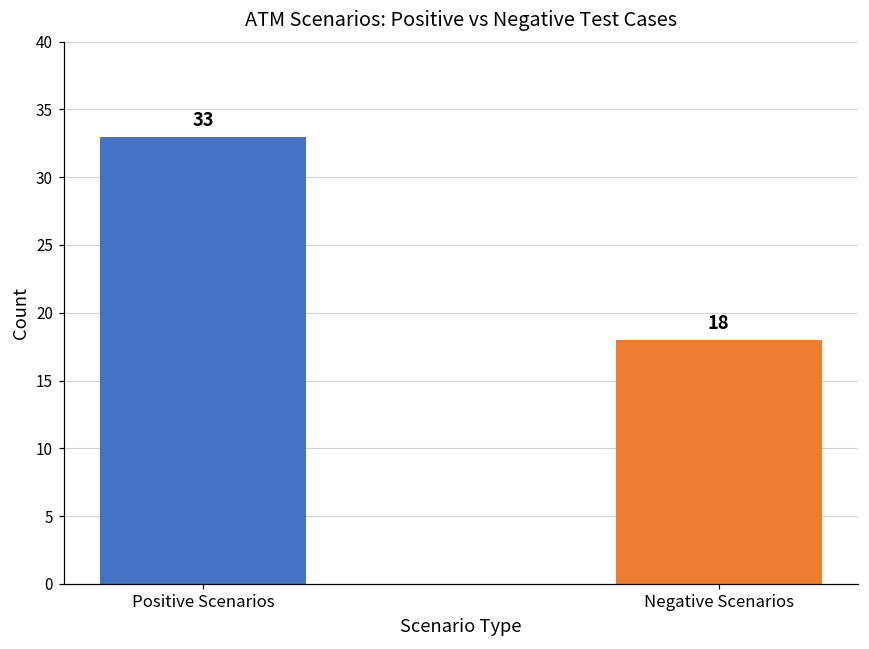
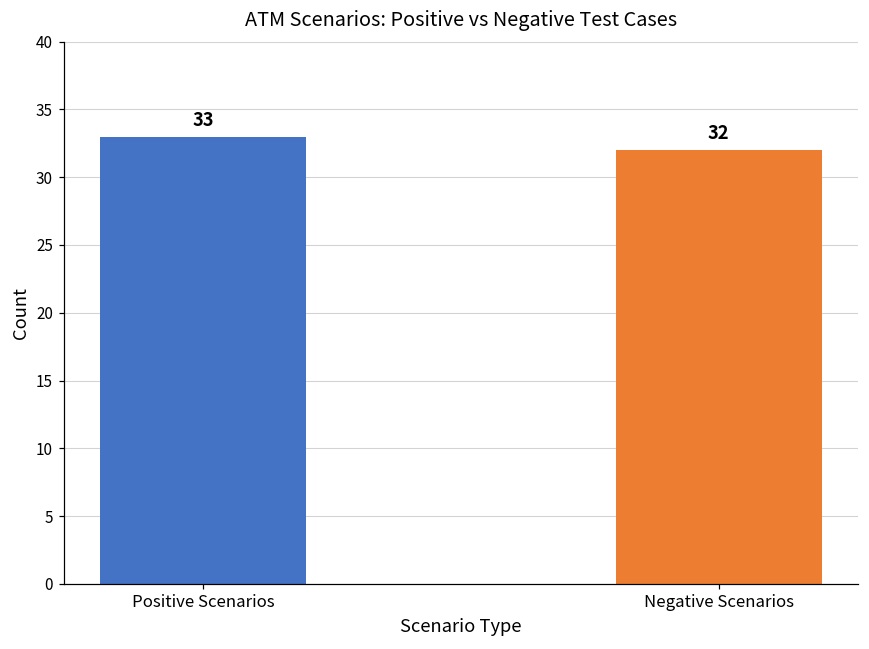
  {
    "Positive Scenarios": 33,
-   "Negative Scenarios": 18
+   "Negative Scenarios": 32
  }
